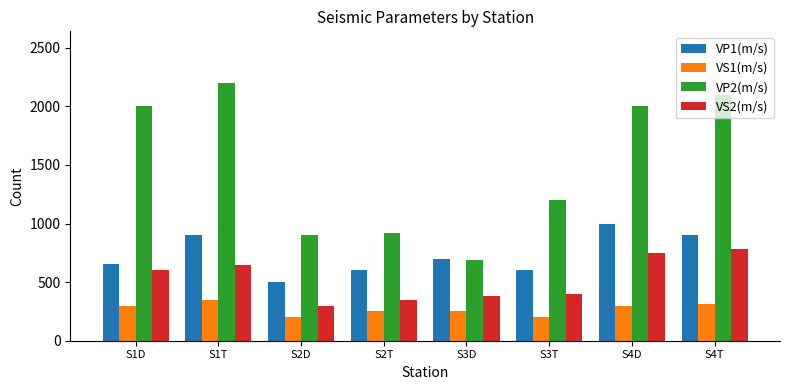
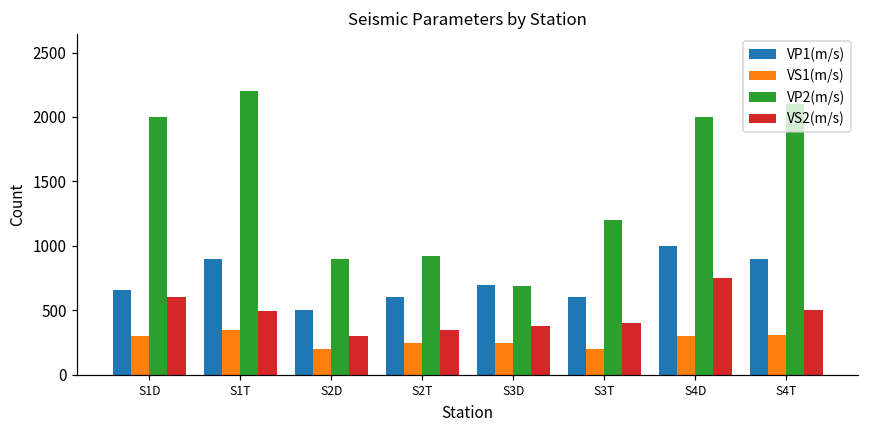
  {
    "VP1(m/s)": {
      "S1D": 660,
      "S1T": 900,
      "S2D": 500,
      "S2T": 600,
      "S3D": 700,
      "S3T": 600,
      "S4D": 1000,
      "S4T": 900
    },
    "VS1(m/s)": {
      "S1D": 300,
      "S1T": 350,
      "S2D": 200,
      "S2T": 250,
      "S3D": 250,
      "S3T": 200,
      "S4D": 300,
      "S4T": 310
    },
    "VP2(m/s)": {
      "S1D": 2000,
      "S1T": 2200,
      "S2D": 900,
      "S2T": 920,
      "S3D": 690,
      "S3T": 1200,
      "S4D": 2000
    },
    "VS2(m/s)": {
      "S1D": 600,
-     "S1T": 650,
+     "S1T": 500,
      "S2D": 300,
      "S2T": 350,
      "S3D": 380,
      "S3T": 400,
      "S4D": 750,
-     "S4T": 780
+     "S4T": 500
    }
  }
